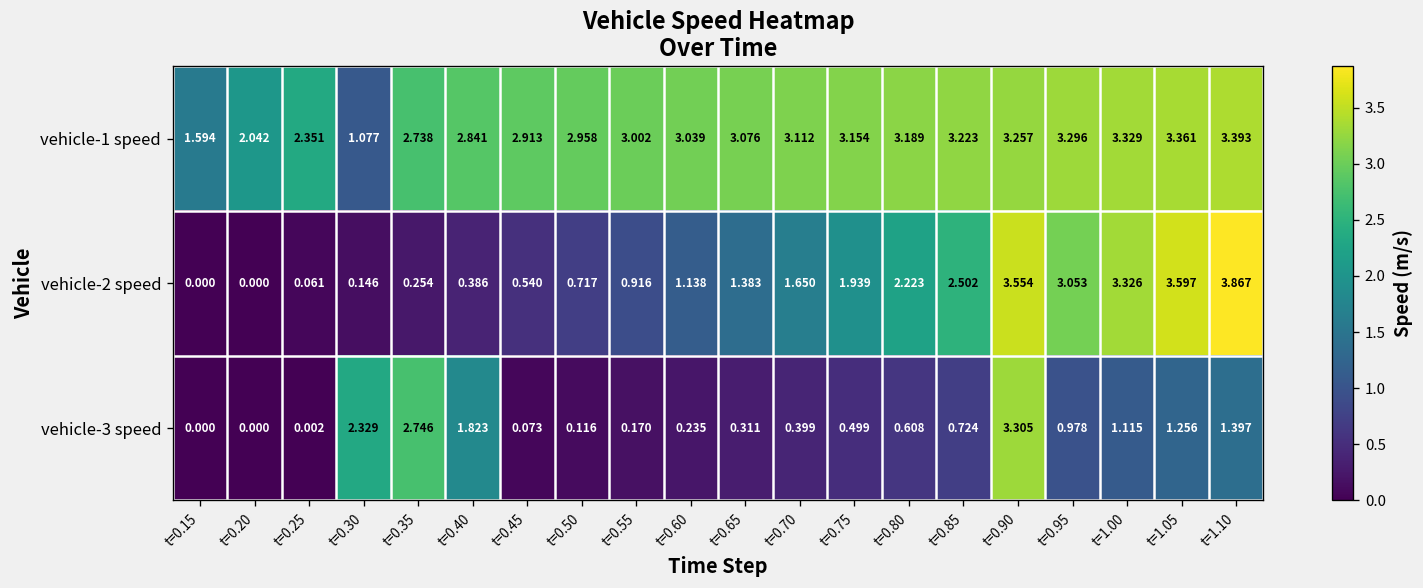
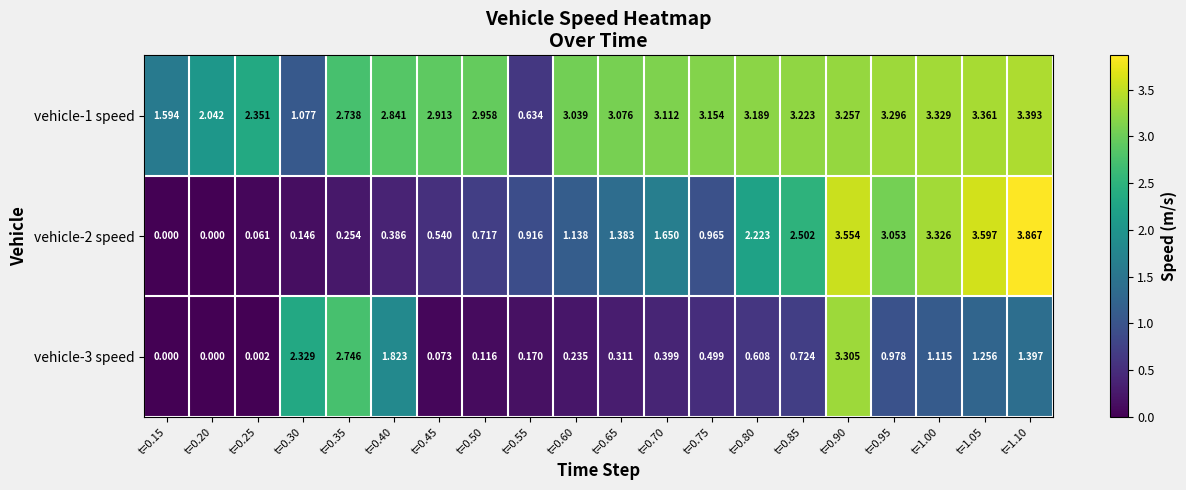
  {
    "vehicle-1 speed": {
      "t=0.15": 1.594,
      "t=0.20": 2.042,
      "t=0.25": 2.351,
      "t=0.30": 1.077,
      "t=0.35": 2.738,
      "t=0.40": 2.841,
      "t=0.45": 2.913,
      "t=0.50": 2.958,
-     "t=0.55": 3.002,
+     "t=0.55": 0.634,
      "t=0.60": 3.039,
      "t=0.65": 3.076,
      "t=0.70": 3.112,
      "t=0.75": 3.154,
      "t=0.80": 3.189,
      "t=0.85": 3.223,
      "t=0.90": 3.257,
      "t=0.95": 3.296,
      "t=1.00": 3.329,
      "t=1.05": 3.361,
      "t=1.10": 3.393
    },
    "vehicle-2 speed": {
      "t=0.15": 0.000,
      "t=0.20": 0.000,
      "t=0.25": 0.061,
      "t=0.30": 0.146,
      "t=0.35": 0.254,
      "t=0.40": 0.386,
      "t=0.45": 0.540,
      "t=0.50": 0.717,
      "t=0.55": 0.916,
      "t=0.60": 1.138,
      "t=0.65": 1.383,
      "t=0.70": 1.650,
-     "t=0.75": 1.939,
+     "t=0.75": 0.965,
      "t=0.80": 2.223,
      "t=0.85": 2.502,
      "t=0.90": 3.554,
      "t=0.95": 3.053,
      "t=1.00": 3.326,
      "t=1.05": 3.597,
      "t=1.10": 3.867
    },
    "vehicle-3 speed": {
      "t=0.15": 0.000,
      "t=0.20": 0.000,
      "t=0.25": 0.002,
      "t=0.30": 2.329,
      "t=0.35": 2.746,
      "t=0.40": 1.823,
      "t=0.45": 0.073,
      "t=0.50": 0.116,
      "t=0.55": 0.170,
      "t=0.60": 0.235,
      "t=0.65": 0.311,
      "t=0.70": 0.399,
      "t=0.75": 0.499,
      "t=0.80": 0.608,
      "t=0.85": 0.724,
      "t=0.90": 3.305,
      "t=0.95": 0.978,
      "t=1.00": 1.115,
      "t=1.05": 1.256,
      "t=1.10": 1.397
    }
  }
